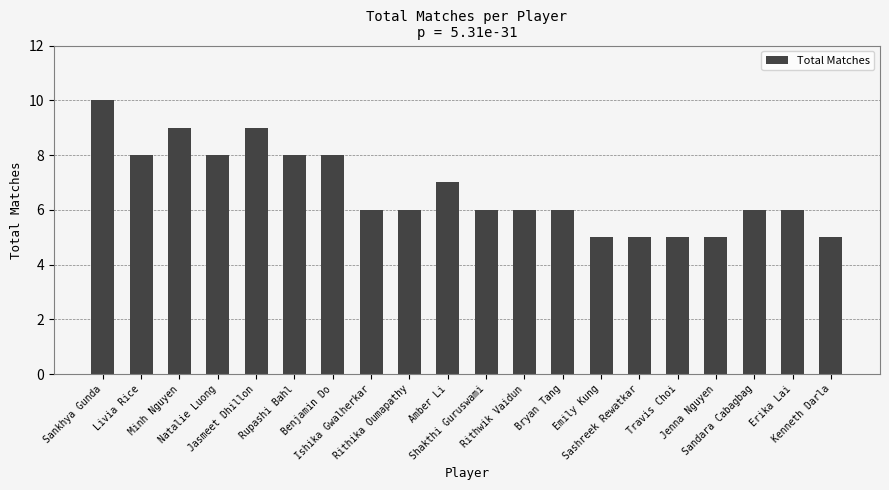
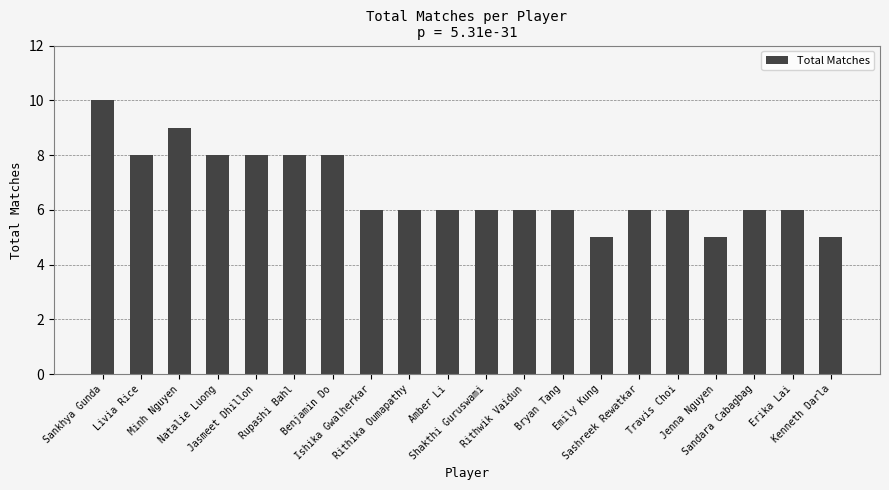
  {
    "Sankhya Gunda": 10,
    "Livia Rice": 8,
    "Minh Nguyen": 9,
    "Natalie Luong": 8,
-   "Jasmeet Dhillon": 9,
+   "Jasmeet Dhillon": 8,
    "Rupashi Bahl": 8,
    "Benjamin Do": 8,
    "Ishika Gwalherkar": 6,
    "Rithika Oumapathy": 6,
-   "Amber Li": 7,
+   "Amber Li": 6,
    "Shakthi Guruswami": 6,
    "Rithwik Vaidun": 6,
    "Bryan Tang": 6,
    "Emily Kung": 5,
-   "Sashreek Rewatkar": 5,
-   "Travis Choi": 5,
+   "Sashreek Rewatkar": 6,
+   "Travis Choi": 6,
    "Jenna Nguyen": 5,
    "Sandara Cabagbag": 6,
    "Erika Lai": 6,
    "Kenneth Darla": 5
  }
